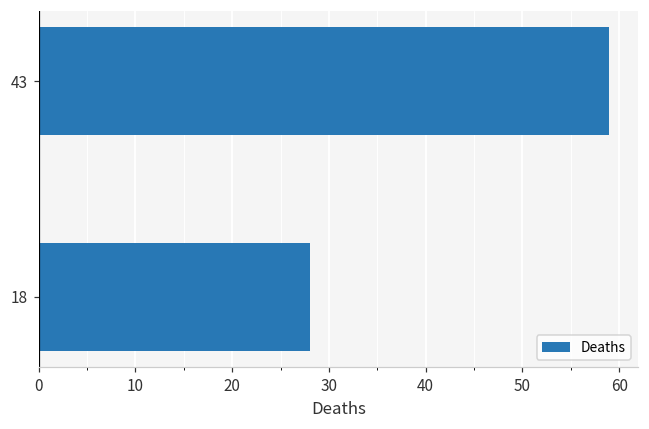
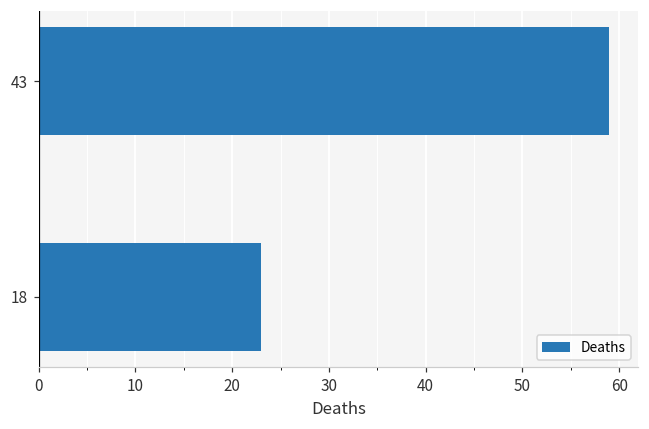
  {
    "43": 59,
-   "18": 28
+   "18": 23
  }
